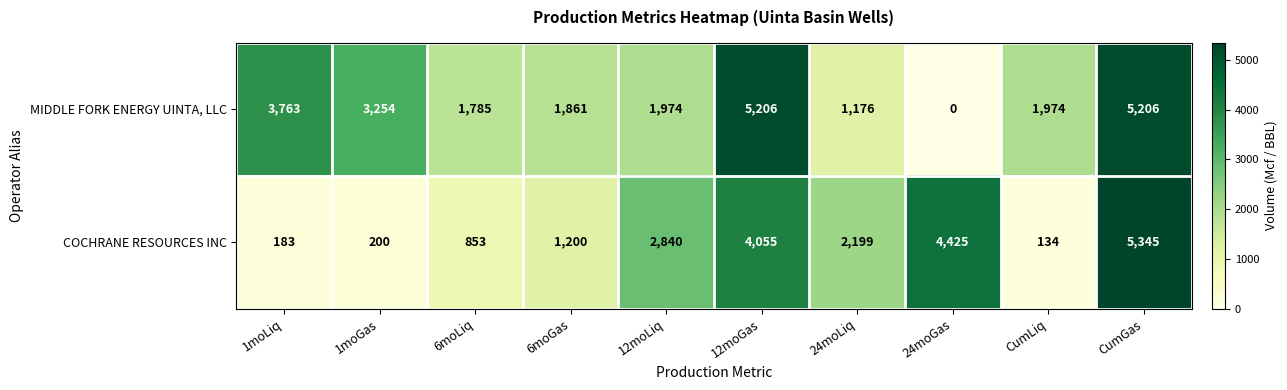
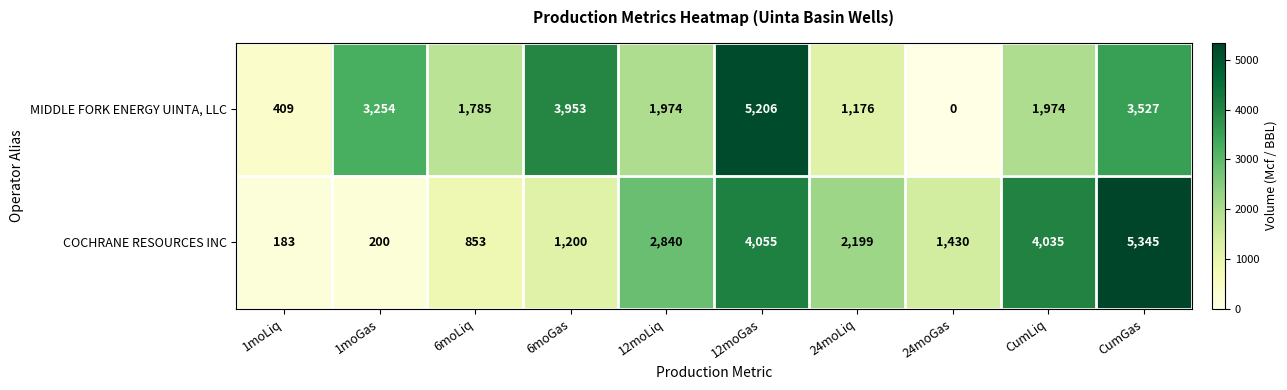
  {
    "MIDDLE FORK ENERGY UINTA, LLC": {
-     "1moLiq": "3,763",
+     "1moLiq": "409",
      "1moGas": "3,254",
      "6moLiq": "1,785",
-     "6moGas": "1,861",
+     "6moGas": "3,953",
      "12moLiq": "1,974",
      "12moGas": "5,206",
      "24moLiq": "1,176",
      "24moGas": "0",
      "CumLiq": "1,974",
-     "CumGas": "5,206"
+     "CumGas": "3,527"
    },
    "COCHRANE RESOURCES INC": {
      "1moLiq": "183",
      "1moGas": "200",
      "6moLiq": "853",
      "6moGas": "1,200",
      "12moLiq": "2,840",
      "12moGas": "4,055",
      "24moLiq": "2,199",
-     "24moGas": "4,425",
-     "CumLiq": "134",
+     "24moGas": "1,430",
+     "CumLiq": "4,035",
      "CumGas": "5,345"
    }
  }
